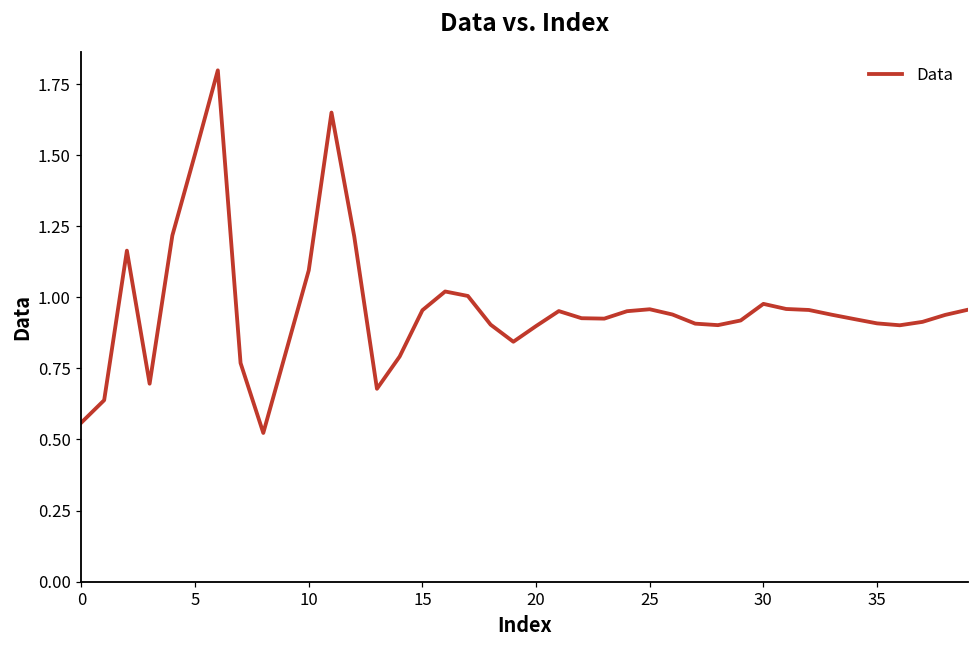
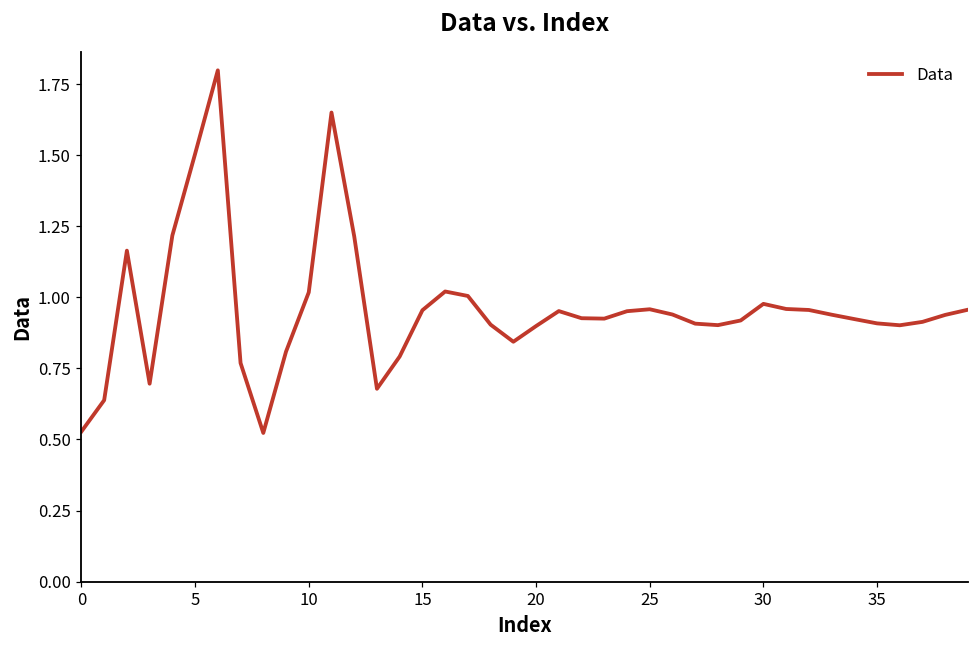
  {
-   "0": 0.56,
+   "0": 0.53,
    "5": 1.50,
-   "10": 1.09,
+   "10": 1.02,
    "15": 0.95,
    "20": 0.90,
    "25": 0.96,
    "30": 0.98,
    "35": 0.91
  }
